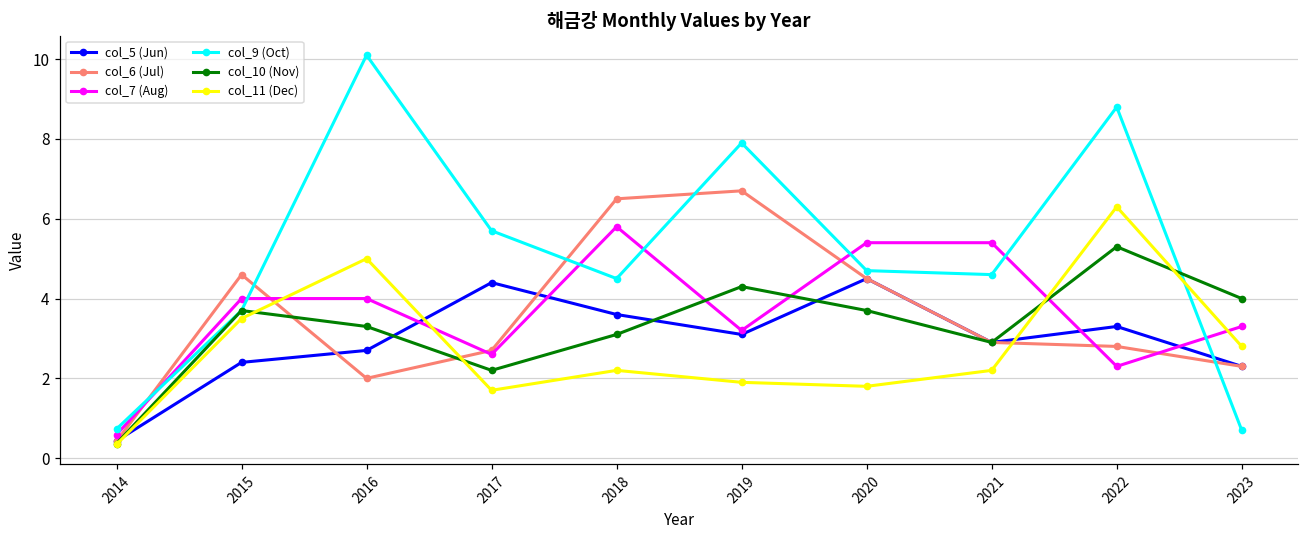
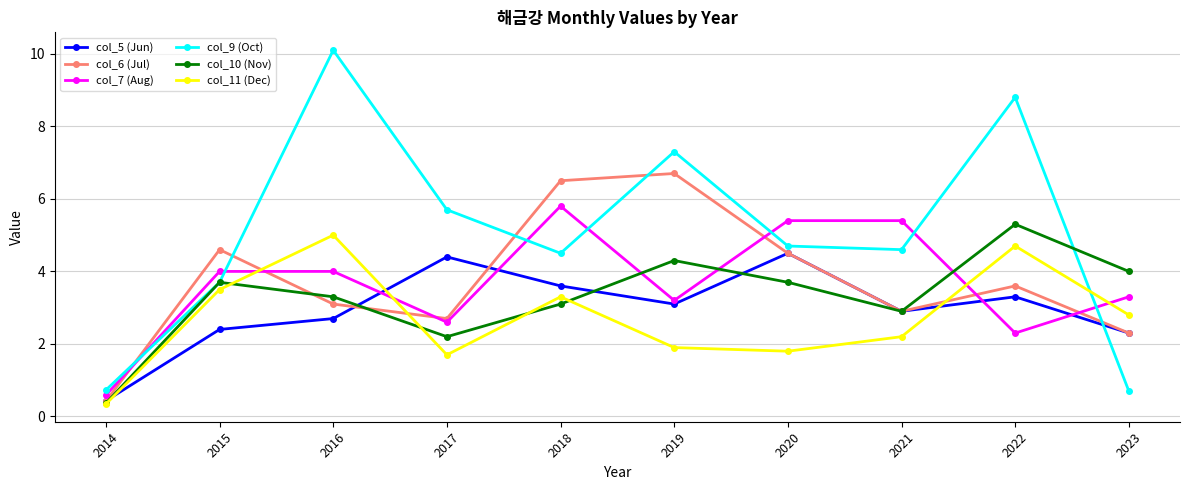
  {
    "col_5 (Jun)": {
      "2015": 2.4,
      "2016": 2.7,
      "2017": 4.4,
      "2018": 3.6,
      "2019": 3.1,
      "2022": 3.3
    },
    "col_6 (Jul)": {
      "2015": 4.6,
-     "2016": 2.0,
+     "2016": 3.1,
      "2017": 2.7,
      "2018": 6.5,
      "2019": 6.7,
-     "2022": 2.8
+     "2022": 3.6
    },
    "col_7 (Aug)": {
      "2014": 0.6,
      "2015": 4.0,
      "2016": 4.0,
      "2017": 2.6,
      "2018": 5.8,
      "2019": 3.2,
      "2020": 5.4,
      "2021": 5.4,
      "2022": 2.3,
      "2023": 3.3
    },
    "col_9 (Oct)": {
      "2014": 0.7,
      "2016": 10.1,
      "2017": 5.7,
      "2018": 4.5,
-     "2019": 7.9,
+     "2019": 7.3,
      "2020": 4.7,
      "2021": 4.6,
      "2022": 8.8,
      "2023": 0.7
    },
    "col_10 (Nov)": {
      "2016": 3.3,
      "2017": 2.2,
      "2018": 3.1,
      "2019": 4.3,
      "2020": 3.7,
      "2022": 5.3,
      "2023": 4.0
    },
    "col_11 (Dec)": {
      "2015": 3.5,
      "2016": 5.0,
      "2017": 1.7,
-     "2018": 2.2,
+     "2018": 3.3,
      "2019": 1.9,
      "2020": 1.8,
      "2021": 2.2,
-     "2022": 6.3,
+     "2022": 4.7,
      "2023": 2.8
    }
  }
